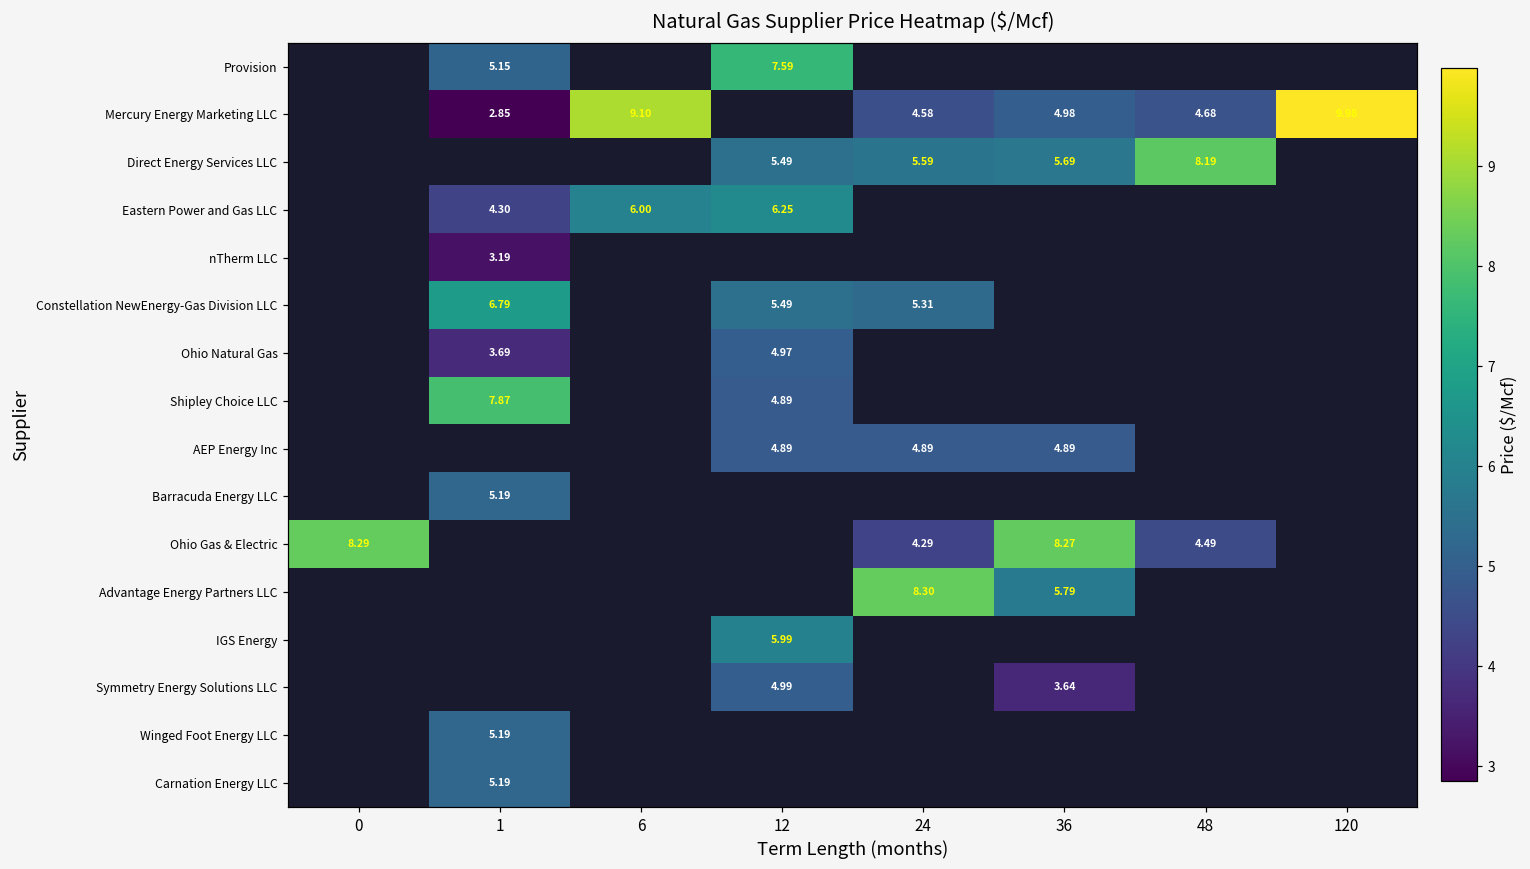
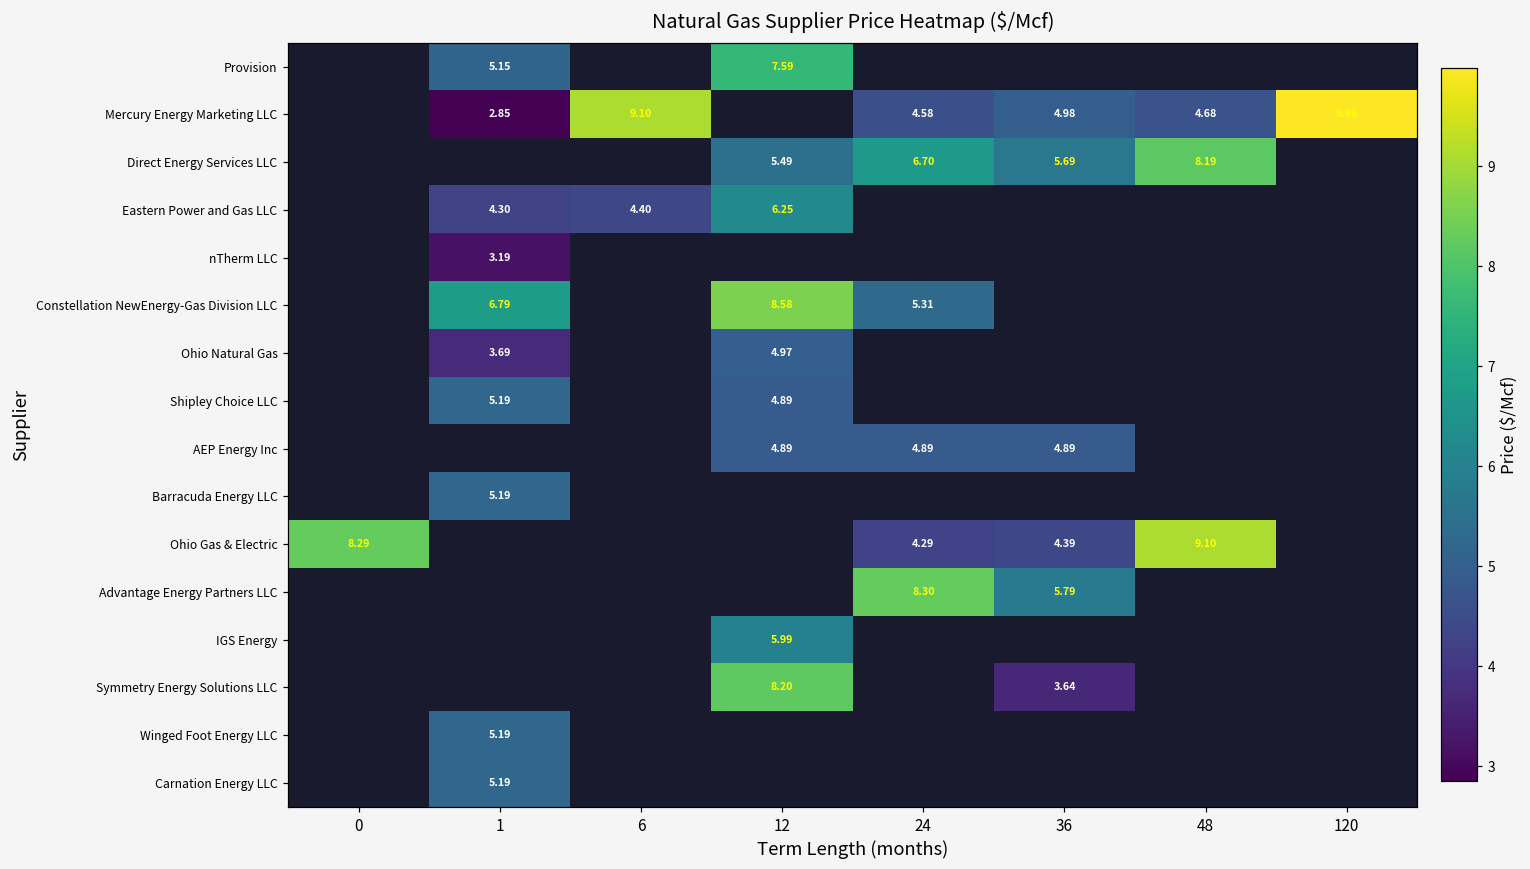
  {
    "Provision": {
      "1": 5.15,
      "12": 7.59
    },
    "Mercury Energy Marketing LLC": {
      "1": 2.85,
      "6": 9.10,
      "24": 4.58,
      "36": 4.98,
      "48": 4.68
    },
    "Direct Energy Services LLC": {
      "12": 5.49,
-     "24": 5.59,
+     "24": 6.70,
      "36": 5.69,
      "48": 8.19
    },
    "Eastern Power and Gas LLC": {
      "1": 4.30,
-     "6": 6.00,
+     "6": 4.40,
      "12": 6.25
    },
    "nTherm LLC": {
      "1": 3.19
    },
    "Constellation NewEnergy-Gas Division LLC": {
      "1": 6.79,
-     "12": 5.49,
+     "12": 8.58,
      "24": 5.31
    },
    "Ohio Natural Gas": {
      "1": 3.69,
      "12": 4.97
    },
    "Shipley Choice LLC": {
-     "1": 7.87,
+     "1": 5.19,
      "12": 4.89
    },
    "AEP Energy Inc": {
      "12": 4.89,
      "24": 4.89,
      "36": 4.89
    },
    "Barracuda Energy LLC": {
      "1": 5.19
    },
    "Ohio Gas & Electric": {
      "0": 8.29,
      "24": 4.29,
-     "36": 8.27,
-     "48": 4.49
+     "36": 4.39,
+     "48": 9.10
    },
    "Advantage Energy Partners LLC": {
      "24": 8.30,
      "36": 5.79
    },
    "IGS Energy": {
      "12": 5.99
    },
    "Symmetry Energy Solutions LLC": {
-     "12": 4.99,
+     "12": 8.20,
      "36": 3.64
    },
    "Winged Foot Energy LLC": {
      "1": 5.19
    },
    "Carnation Energy LLC": {
      "1": 5.19
    }
  }
